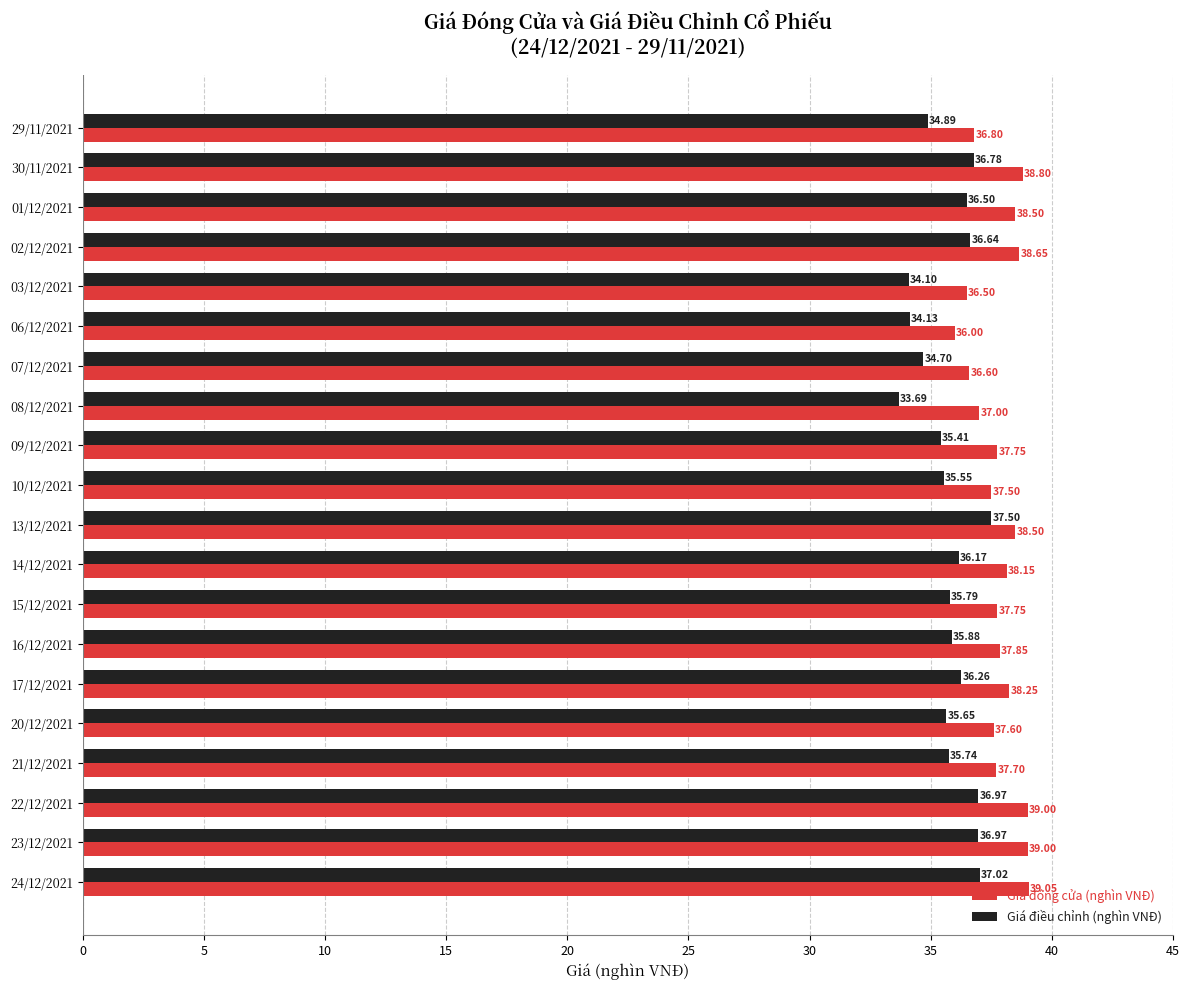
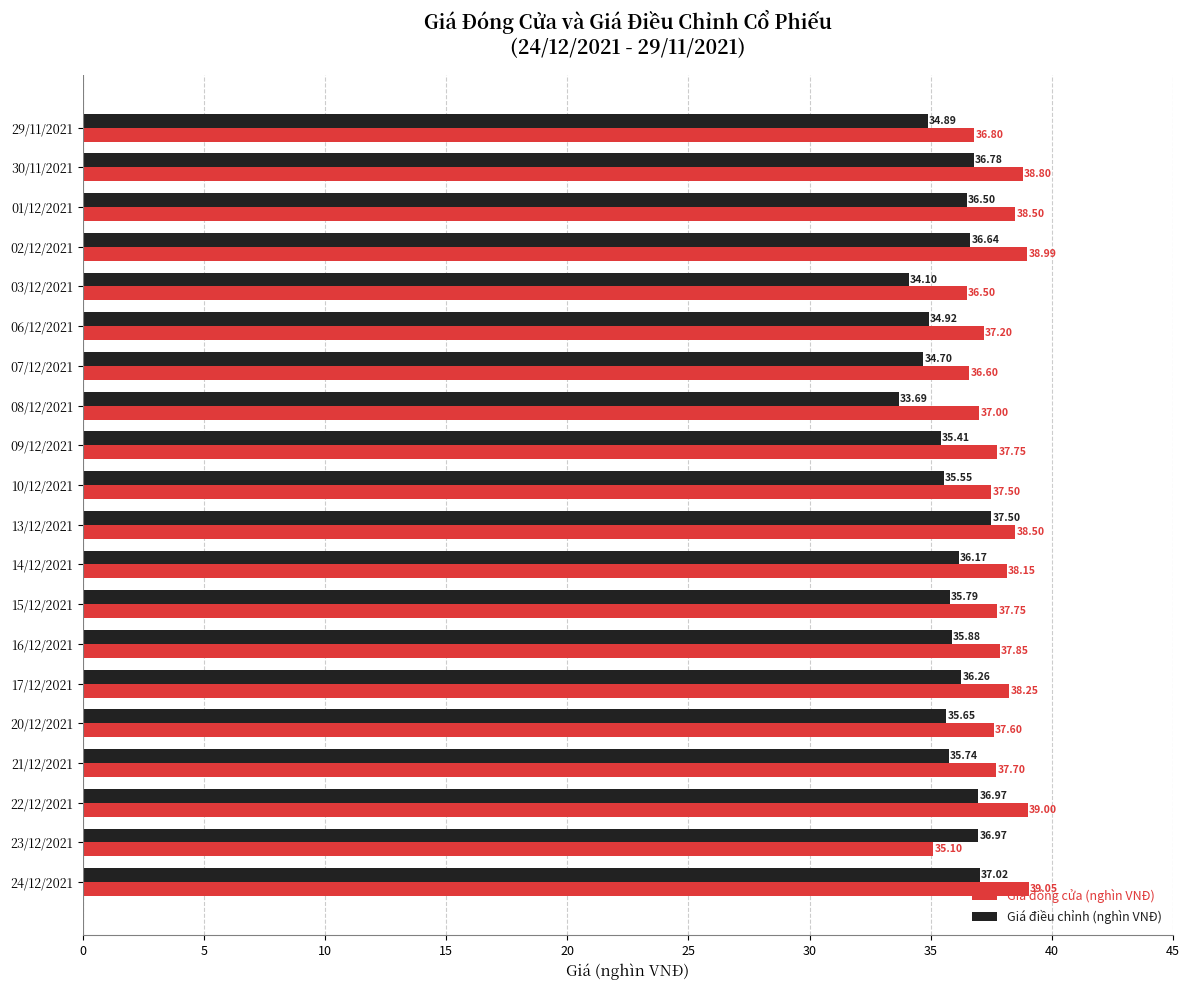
  {
    "Giá đóng cửa (nghìn VNĐ)": {
      "29/11/2021": 36.80,
      "30/11/2021": 38.80,
      "01/12/2021": 38.50,
-     "02/12/2021": 38.65,
+     "02/12/2021": 38.99,
      "03/12/2021": 36.50,
-     "06/12/2021": 36.00,
+     "06/12/2021": 37.20,
      "07/12/2021": 36.60,
      "08/12/2021": 37.00,
      "09/12/2021": 37.75,
      "10/12/2021": 37.50,
      "13/12/2021": 38.50,
      "14/12/2021": 38.15,
      "15/12/2021": 37.75,
      "16/12/2021": 37.85,
      "17/12/2021": 38.25,
      "20/12/2021": 37.60,
      "21/12/2021": 37.70,
      "22/12/2021": 39.00,
-     "23/12/2021": 39.00,
+     "23/12/2021": 35.10,
      "24/12/2021": 39.05
    },
    "Giá điều chỉnh (nghìn VNĐ)": {
      "29/11/2021": 34.89,
      "30/11/2021": 36.78,
      "01/12/2021": 36.50,
      "02/12/2021": 36.64,
      "03/12/2021": 34.10,
-     "06/12/2021": 34.13,
+     "06/12/2021": 34.92,
      "07/12/2021": 34.70,
      "08/12/2021": 33.69,
      "09/12/2021": 35.41,
      "10/12/2021": 35.55,
      "13/12/2021": 37.50,
      "14/12/2021": 36.17,
      "15/12/2021": 35.79,
      "16/12/2021": 35.88,
      "17/12/2021": 36.26,
      "20/12/2021": 35.65,
      "21/12/2021": 35.74,
      "22/12/2021": 36.97,
      "23/12/2021": 36.97,
      "24/12/2021": 37.02
    }
  }
